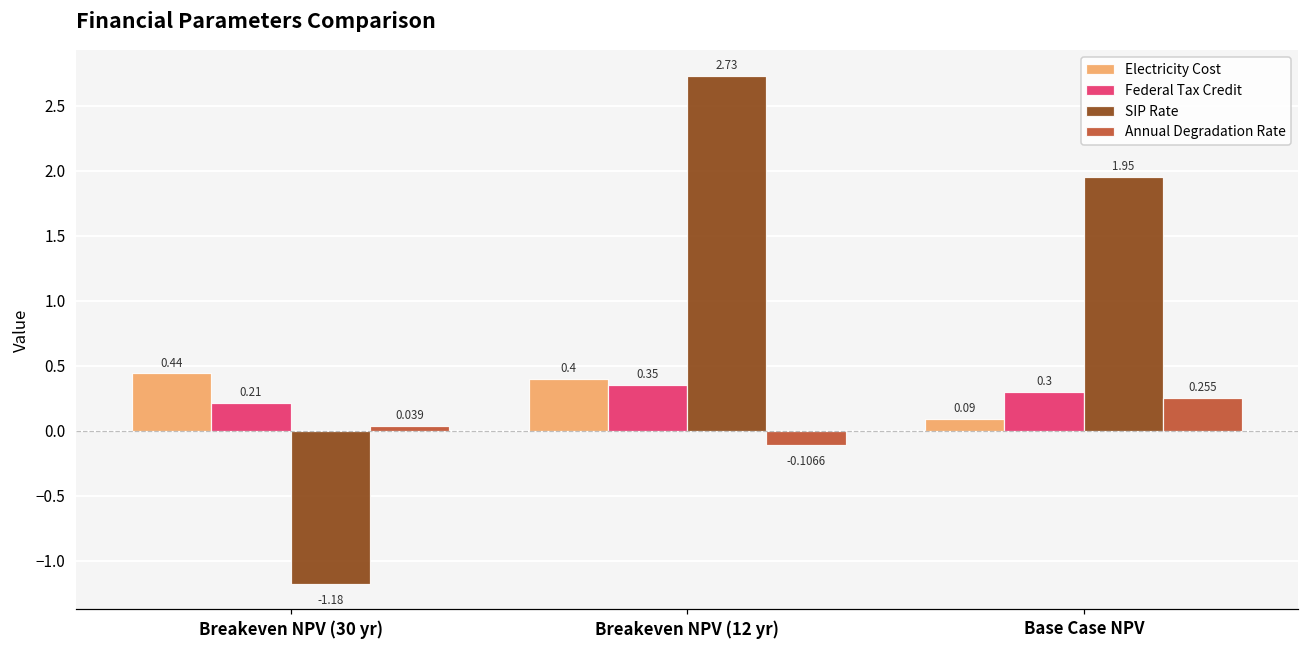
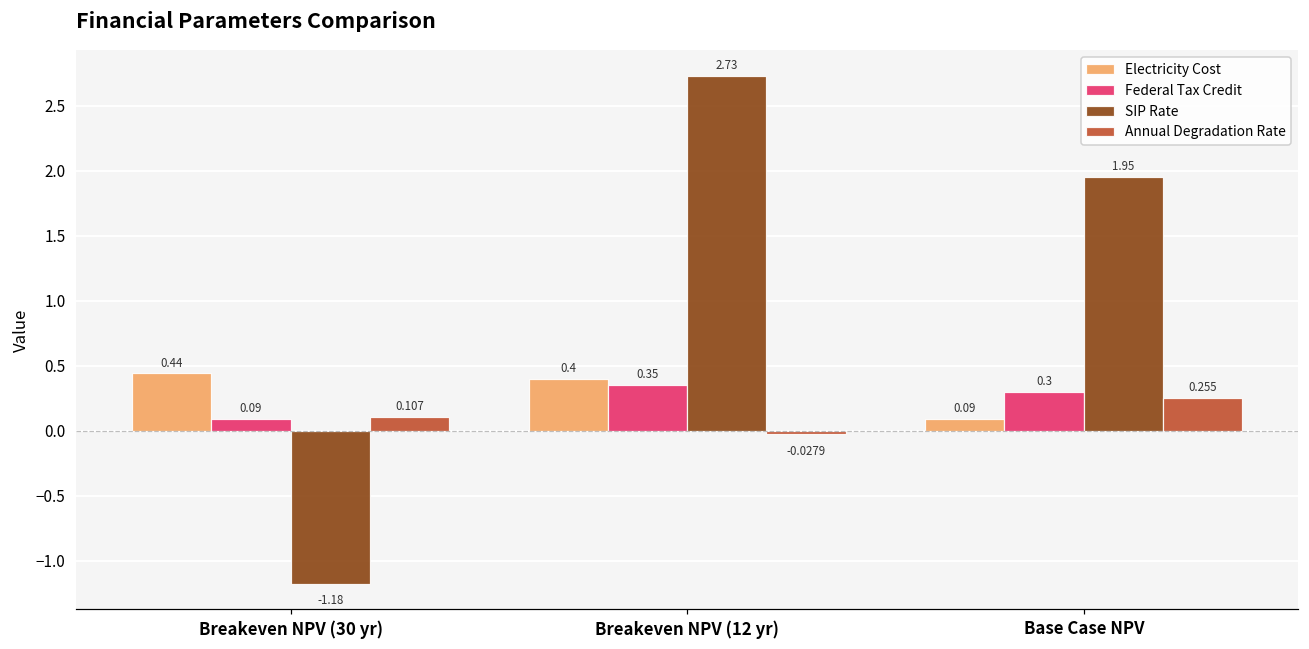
  {
    "Electricity Cost": {
      "Breakeven NPV (30 yr)": 0.44,
      "Breakeven NPV (12 yr)": 0.4,
      "Base Case NPV": 0.09
    },
    "Federal Tax Credit": {
-     "Breakeven NPV (30 yr)": 0.21,
+     "Breakeven NPV (30 yr)": 0.09,
      "Breakeven NPV (12 yr)": 0.35,
      "Base Case NPV": 0.3
    },
    "SIP Rate": {
      "Breakeven NPV (30 yr)": -1.18,
      "Breakeven NPV (12 yr)": 2.73,
      "Base Case NPV": 1.95
    },
    "Annual Degradation Rate": {
-     "Breakeven NPV (30 yr)": 0.039,
-     "Breakeven NPV (12 yr)": -0.1066,
+     "Breakeven NPV (30 yr)": 0.107,
+     "Breakeven NPV (12 yr)": -0.0279,
      "Base Case NPV": 0.255
    }
  }
